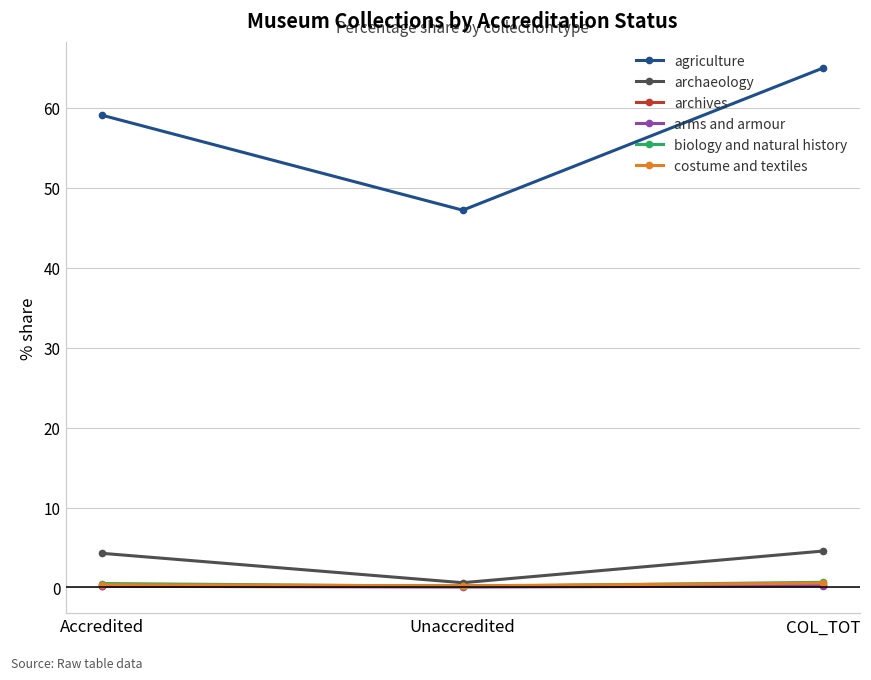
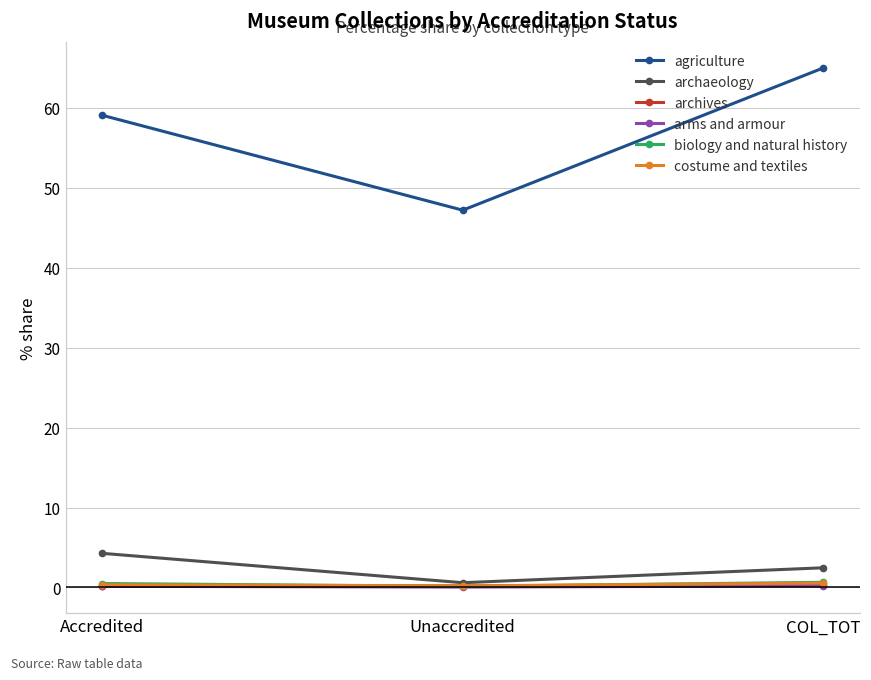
  {
    "agriculture": {
      "Accredited": 59,
      "Unaccredited": 47,
      "COL_TOT": 65
    },
    "archaeology": {
      "Accredited": 4,
      "Unaccredited": 1,
-     "COL_TOT": 5
+     "COL_TOT": 2
    }
  }
